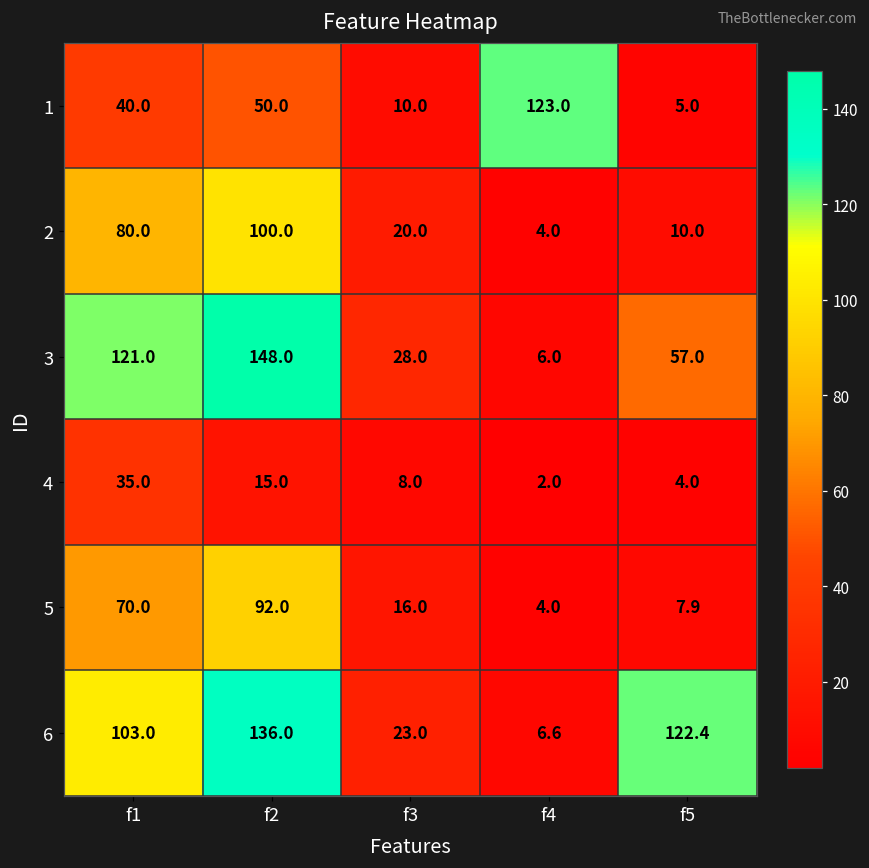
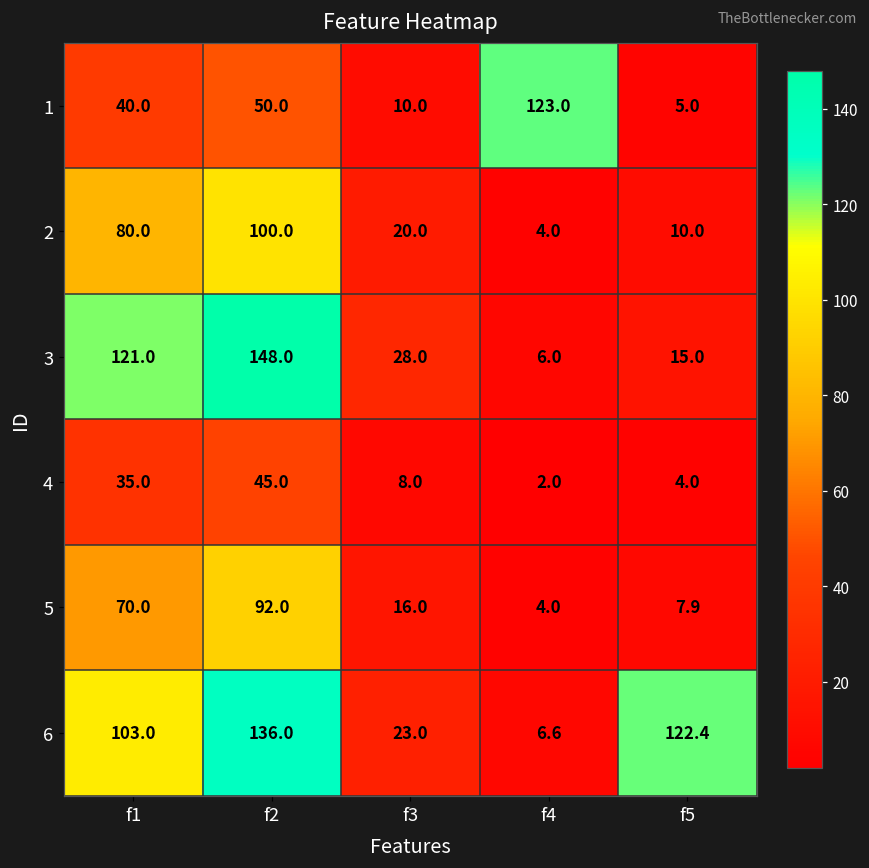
  {
    "1": {
      "f1": 40.0,
      "f2": 50.0,
      "f3": 10.0,
      "f4": 123.0,
      "f5": 5.0
    },
    "2": {
      "f1": 80.0,
      "f2": 100.0,
      "f3": 20.0,
      "f4": 4.0,
      "f5": 10.0
    },
    "3": {
      "f1": 121.0,
      "f2": 148.0,
      "f3": 28.0,
      "f4": 6.0,
-     "f5": 57.0
+     "f5": 15.0
    },
    "4": {
      "f1": 35.0,
-     "f2": 15.0,
+     "f2": 45.0,
      "f3": 8.0,
      "f4": 2.0,
      "f5": 4.0
    },
    "5": {
      "f1": 70.0,
      "f2": 92.0,
      "f3": 16.0,
      "f4": 4.0,
      "f5": 7.9
    },
    "6": {
      "f1": 103.0,
      "f2": 136.0,
      "f3": 23.0,
      "f4": 6.6,
      "f5": 122.4
    }
  }
